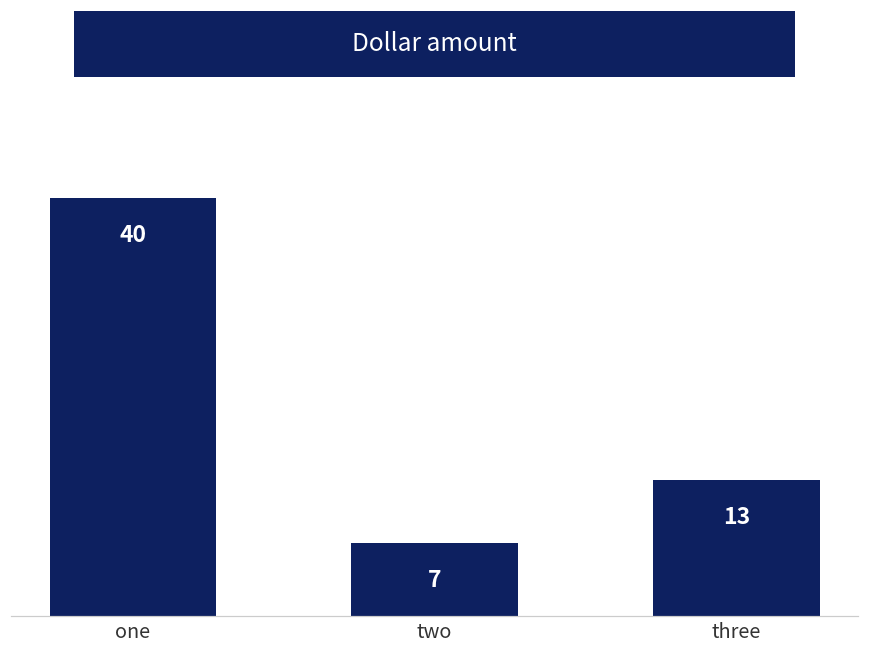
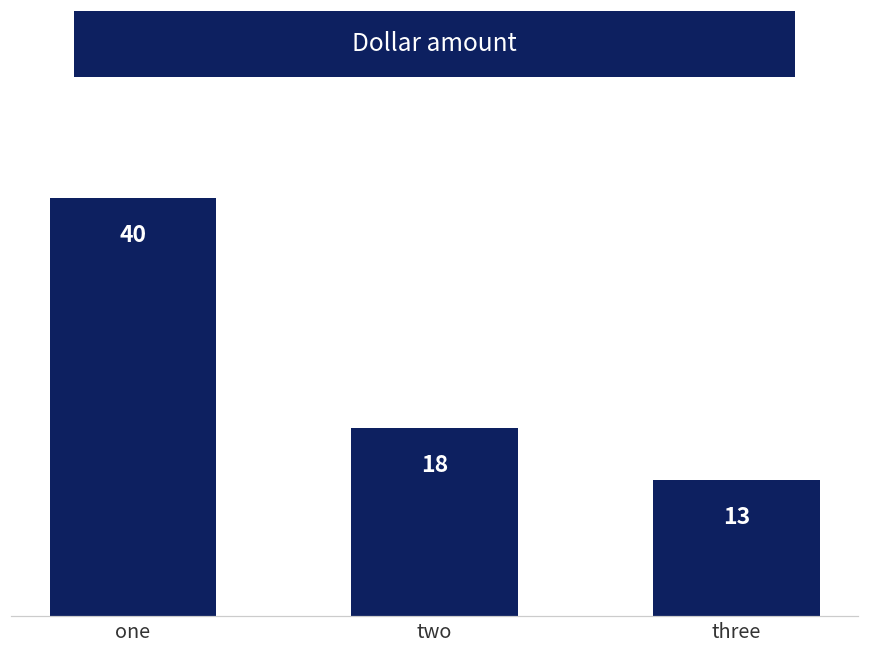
  {
    "one": 40,
-   "two": 7,
+   "two": 18,
    "three": 13
  }
